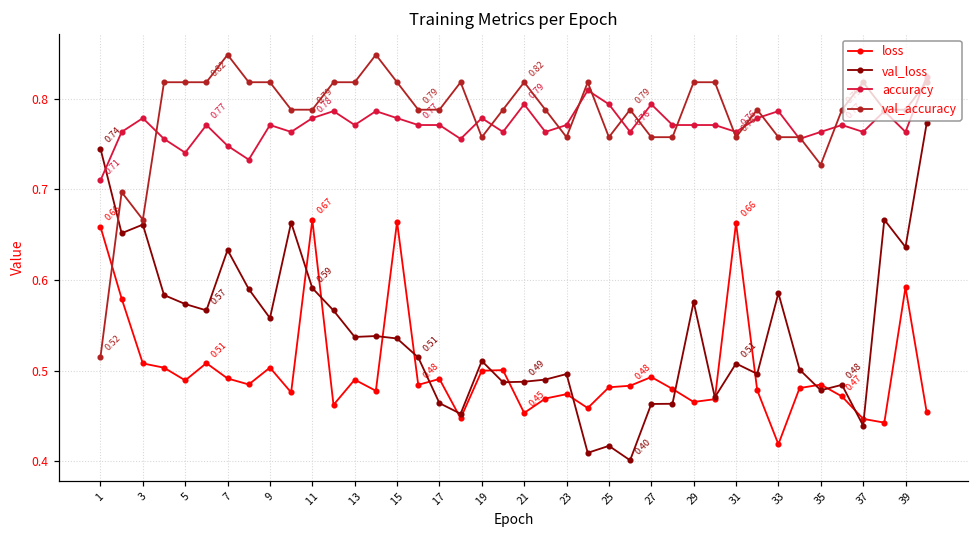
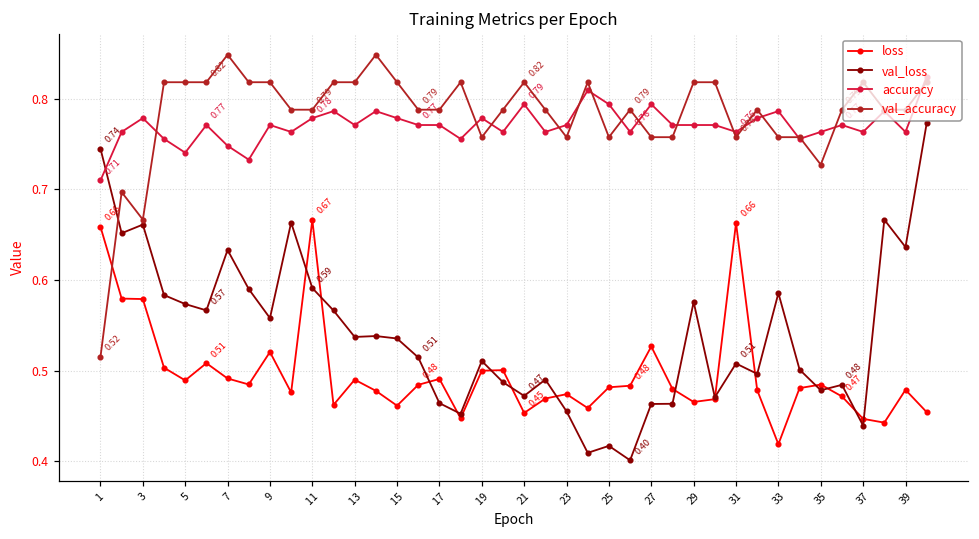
  {
    "loss": {
-     "3": 0.51,
+     "3": 0.58,
      "5": 0.49,
      "7": 0.49,
-     "9": 0.50,
+     "9": 0.52,
      "13": 0.49,
-     "15": 0.66,
+     "15": 0.46,
      "19": 0.50,
      "23": 0.47,
-     "27": 0.49,
+     "27": 0.53,
      "29": 0.47,
      "33": 0.42,
      "37": 0.45,
-     "39": 0.59
+     "39": 0.48
    },
    "val_loss": {
      "11": 0.59,
-     "21": 0.49,
-     "23": 0.50,
+     "21": 0.47,
+     "23": 0.46,
      "31": 0.51
    }
  }
